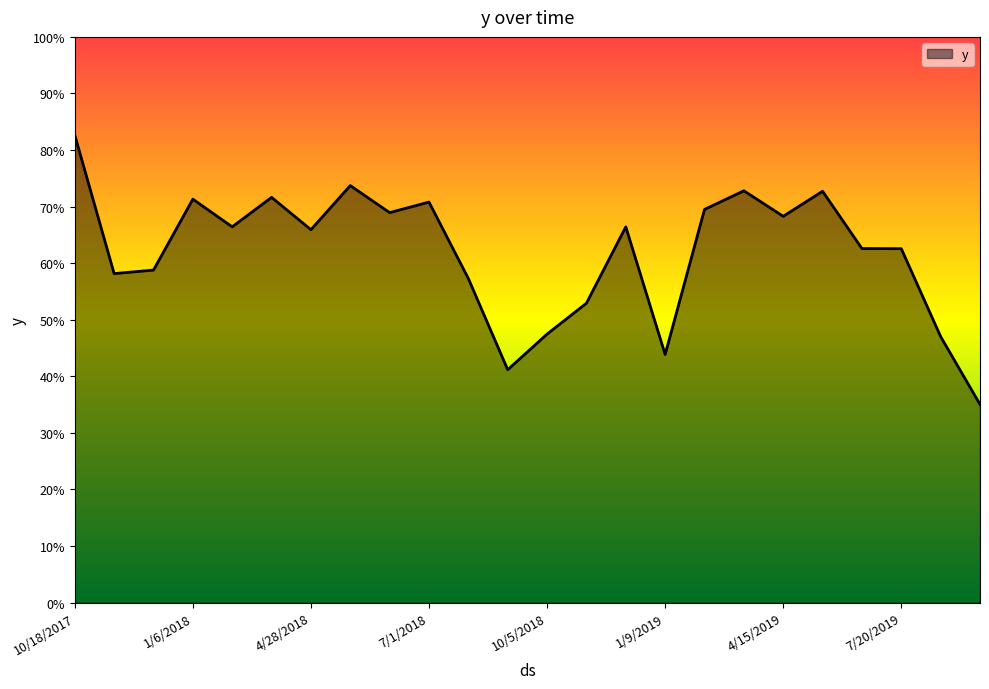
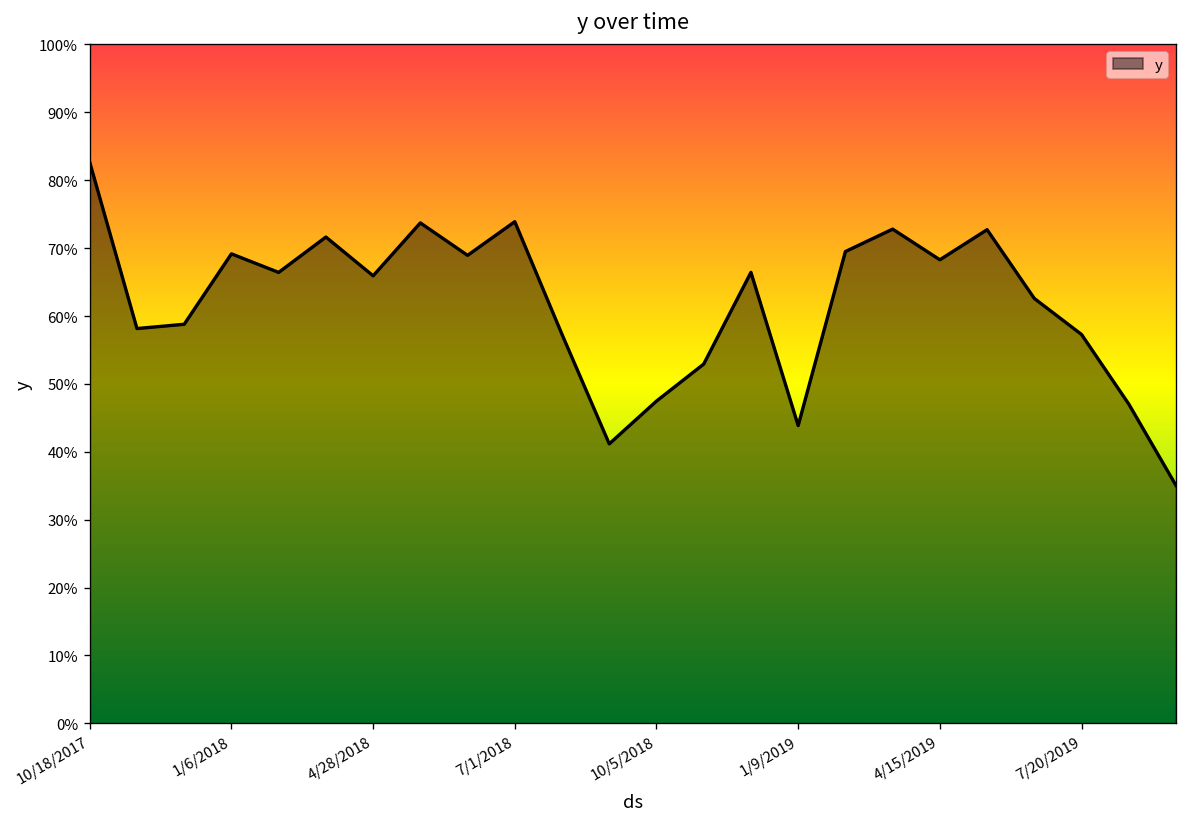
  {
    "10/18/2017": "83%",
-   "1/6/2018": "71%",
+   "1/6/2018": "69%",
    "4/28/2018": "66%",
-   "7/1/2018": "71%",
+   "7/1/2018": "74%",
    "10/5/2018": "47%",
    "1/9/2019": "44%",
    "4/15/2019": "68%",
-   "7/20/2019": "63%"
+   "7/20/2019": "57%"
  }
